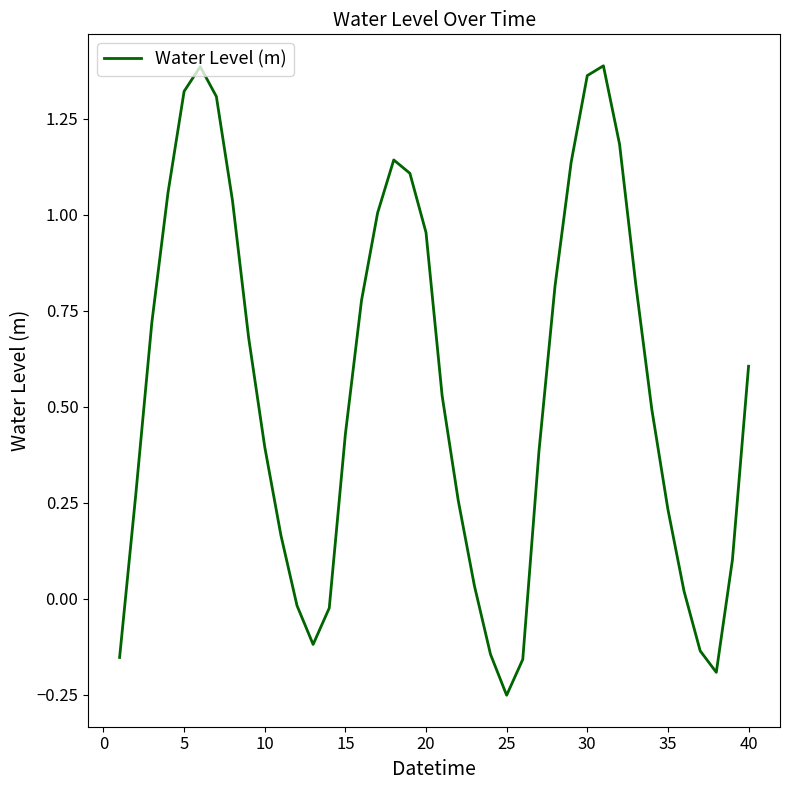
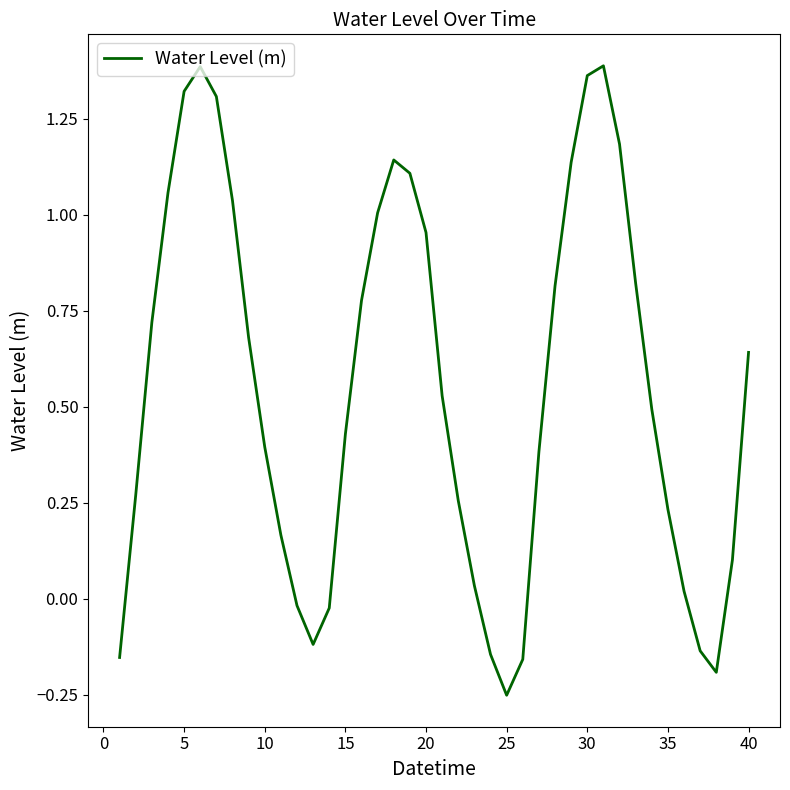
  {
    "5": 1.32,
    "10": 0.40,
    "15": 0.43,
    "20": 0.95,
    "25": -0.25,
    "30": 1.36,
    "35": 0.23,
-   "40": 0.61
+   "40": 0.64
  }
